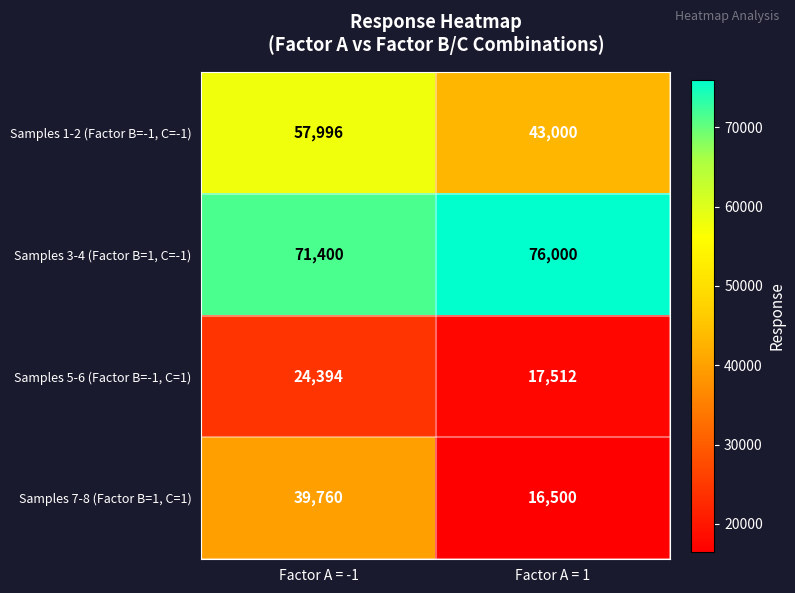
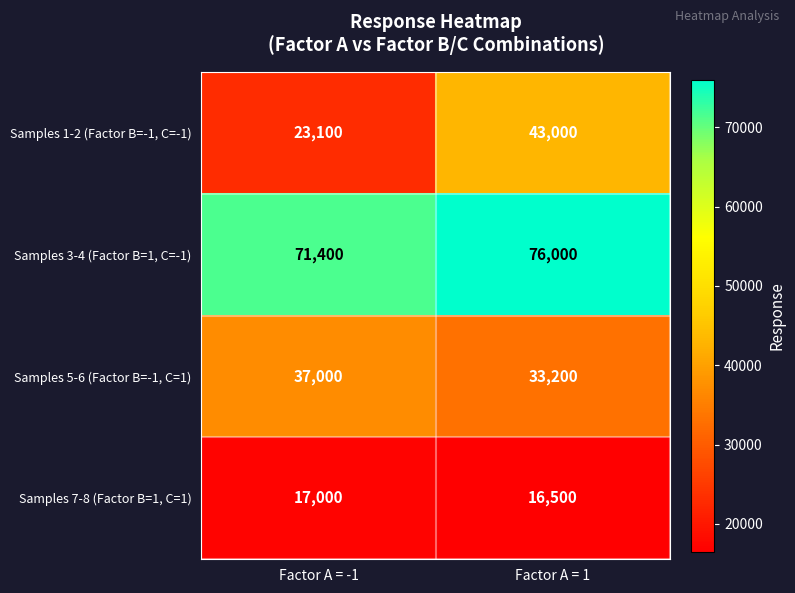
  {
    "Samples 1-2 (Factor B=-1, C=-1)": {
-     "Factor A = -1": "57,996",
+     "Factor A = -1": "23,100",
      "Factor A = 1": "43,000"
    },
    "Samples 3-4 (Factor B=1, C=-1)": {
      "Factor A = -1": "71,400",
      "Factor A = 1": "76,000"
    },
    "Samples 5-6 (Factor B=-1, C=1)": {
-     "Factor A = -1": "24,394",
-     "Factor A = 1": "17,512"
+     "Factor A = -1": "37,000",
+     "Factor A = 1": "33,200"
    },
    "Samples 7-8 (Factor B=1, C=1)": {
-     "Factor A = -1": "39,760",
+     "Factor A = -1": "17,000",
      "Factor A = 1": "16,500"
    }
  }
